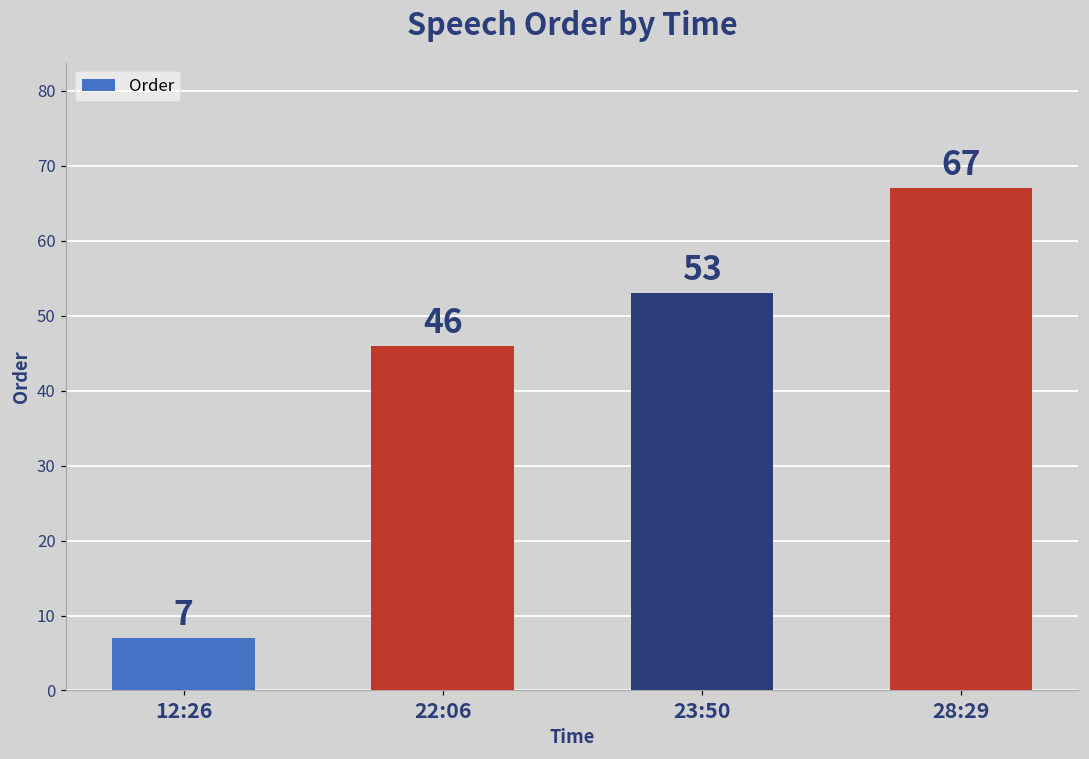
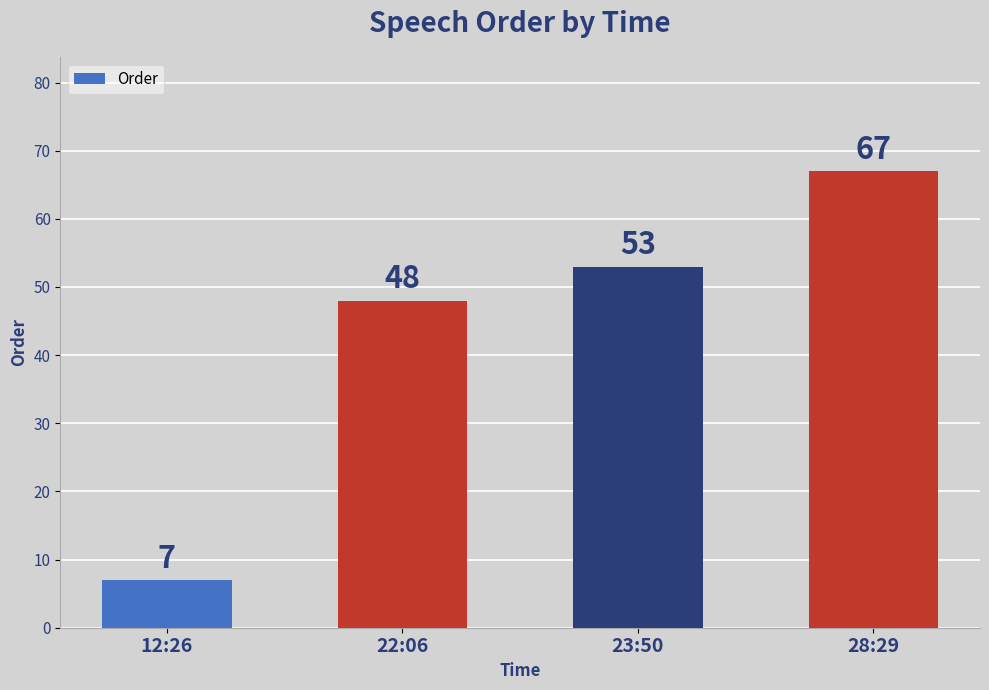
  {
    "12:26": 7,
-   "22:06": 46,
+   "22:06": 48,
    "23:50": 53,
    "28:29": 67
  }
